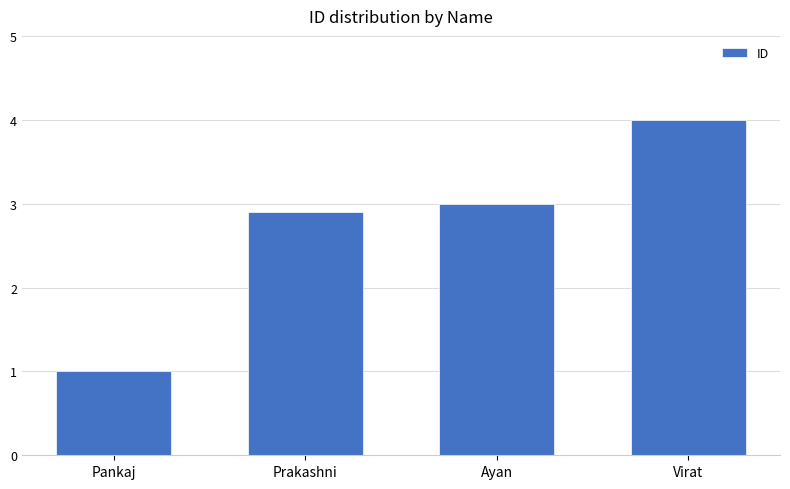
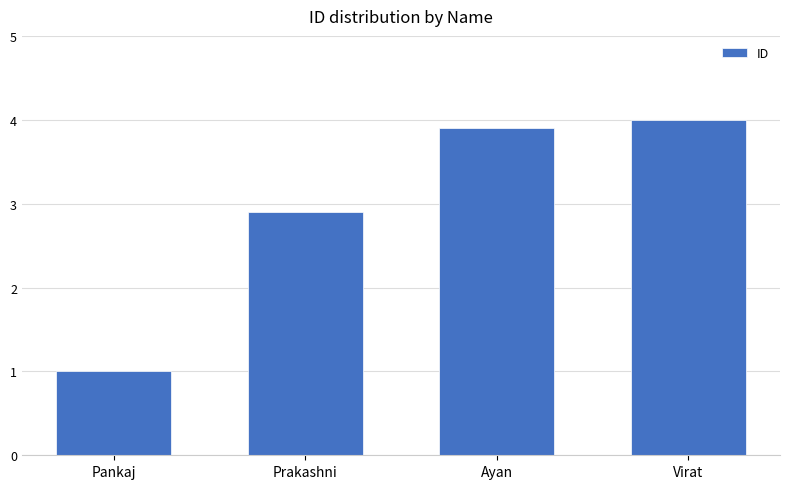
  {
    "Pankaj": 1.0,
    "Prakashni": 2.9,
-   "Ayan": 3.0,
+   "Ayan": 3.9,
    "Virat": 4.0
  }
